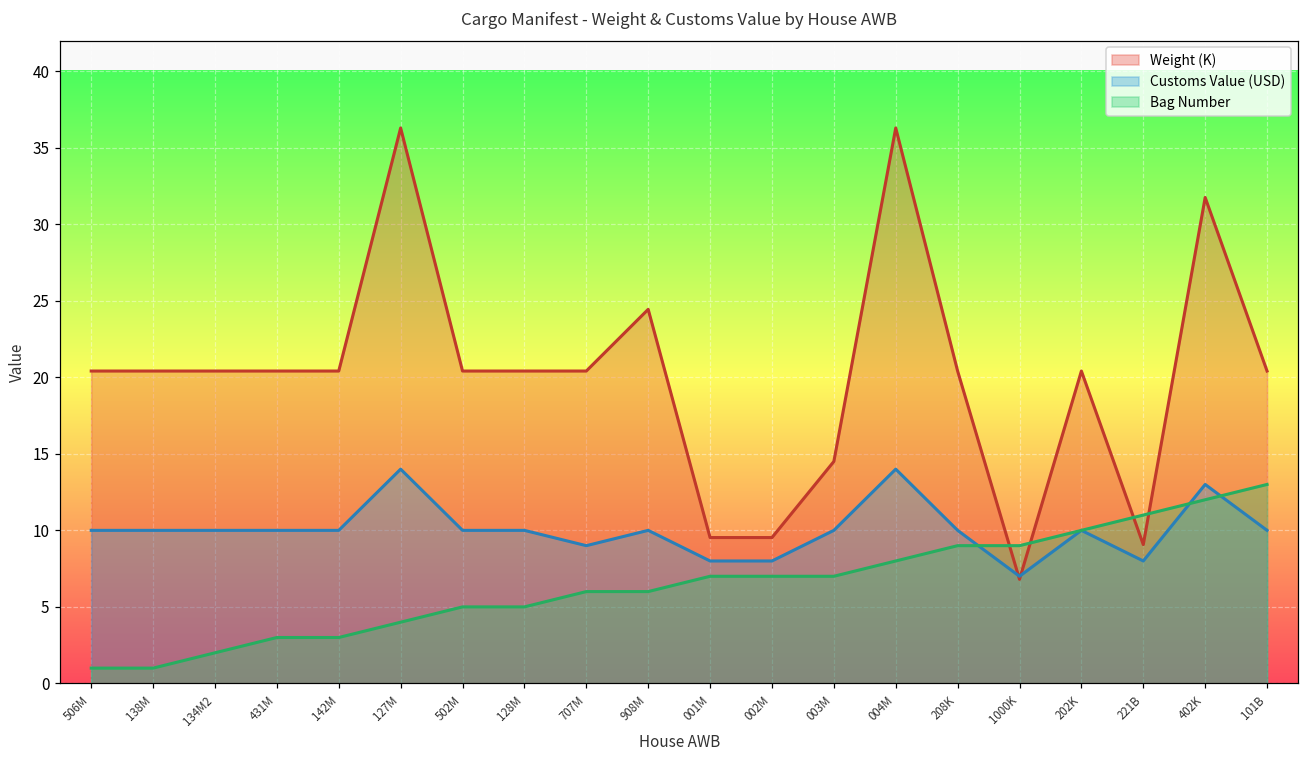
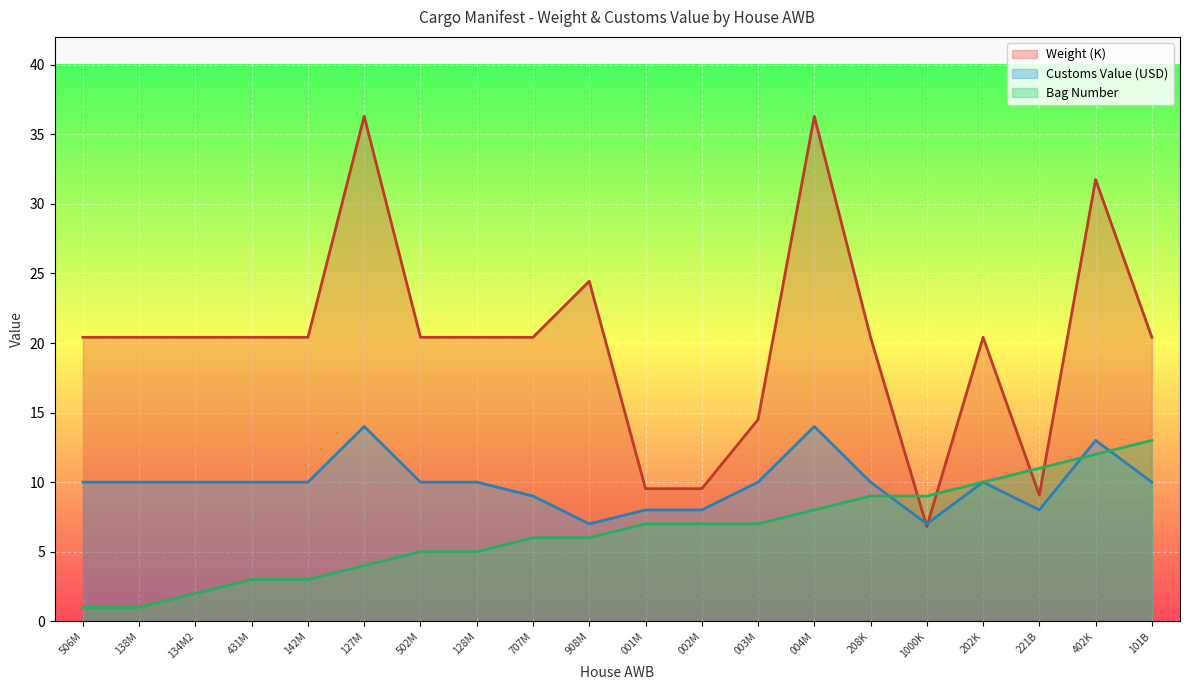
  {
    "Weight (K)": {
      "506M": 20.4,
      "138M": 20.4,
      "134M2": 20.4,
      "431M": 20.4,
      "142M": 20.4,
      "127M": 36.3,
      "502M": 20.4,
      "128M": 20.4,
      "707M": 20.4,
      "908M": 24.4,
      "001M": 9.5,
      "002M": 9.5,
      "003M": 14.5,
      "004M": 36.3,
      "208K": 20.4,
      "1000K": 6.8,
      "202K": 20.4,
      "221B": 9,
      "402K": 31.8,
      "101B": 20.4
    },
    "Customs Value (USD)": {
      "506M": 10,
      "138M": 10,
      "134M2": 10,
      "431M": 10,
      "142M": 10,
      "127M": 14,
      "502M": 10,
      "128M": 10,
      "707M": 9,
-     "908M": 10,
+     "908M": 7,
      "001M": 8,
      "002M": 8,
      "003M": 10,
      "004M": 14,
      "208K": 10,
      "1000K": 7,
      "221B": 8,
      "402K": 13,
      "101B": 10
    },
    "Bag Number": {
      "506M": 1,
      "138M": 1,
      "134M2": 2,
      "431M": 3,
      "142M": 3,
      "127M": 4,
      "502M": 5,
      "128M": 5,
      "707M": 6,
      "908M": 6,
      "001M": 7,
      "002M": 7,
      "003M": 7,
      "004M": 8,
      "208K": 9,
      "1000K": 9,
      "221B": 11,
      "402K": 12,
      "101B": 13
    }
  }
